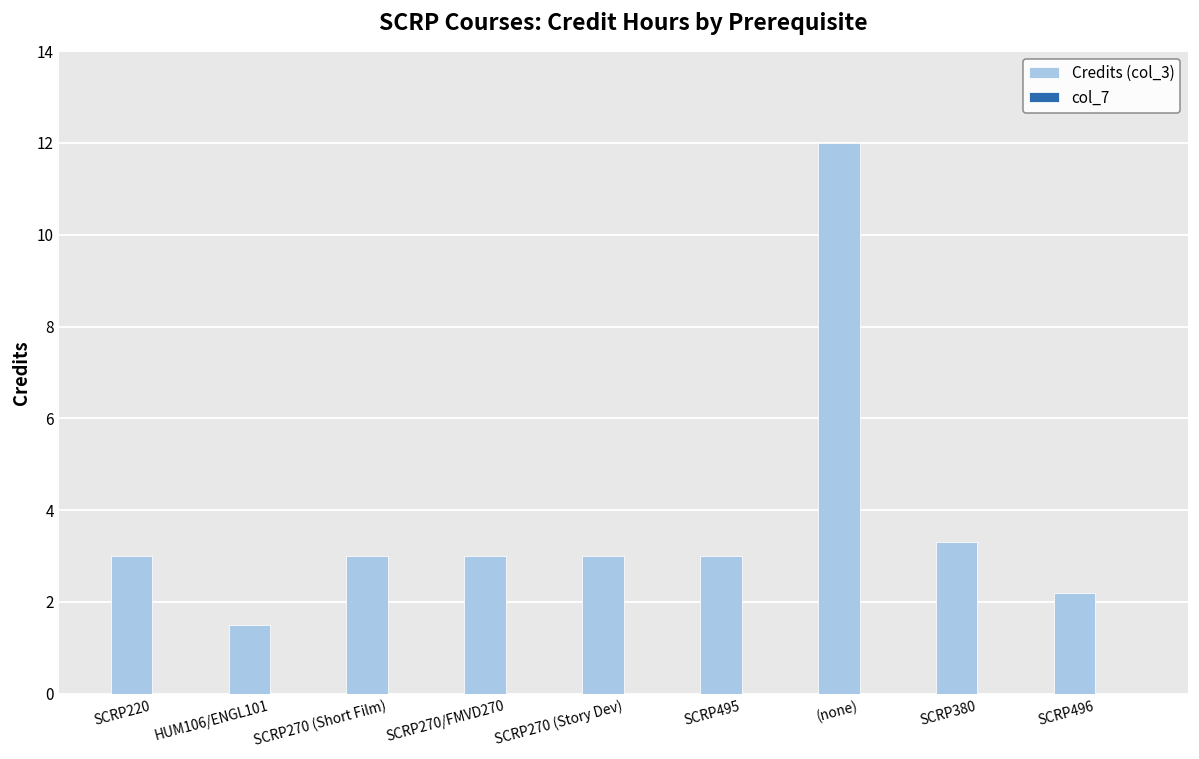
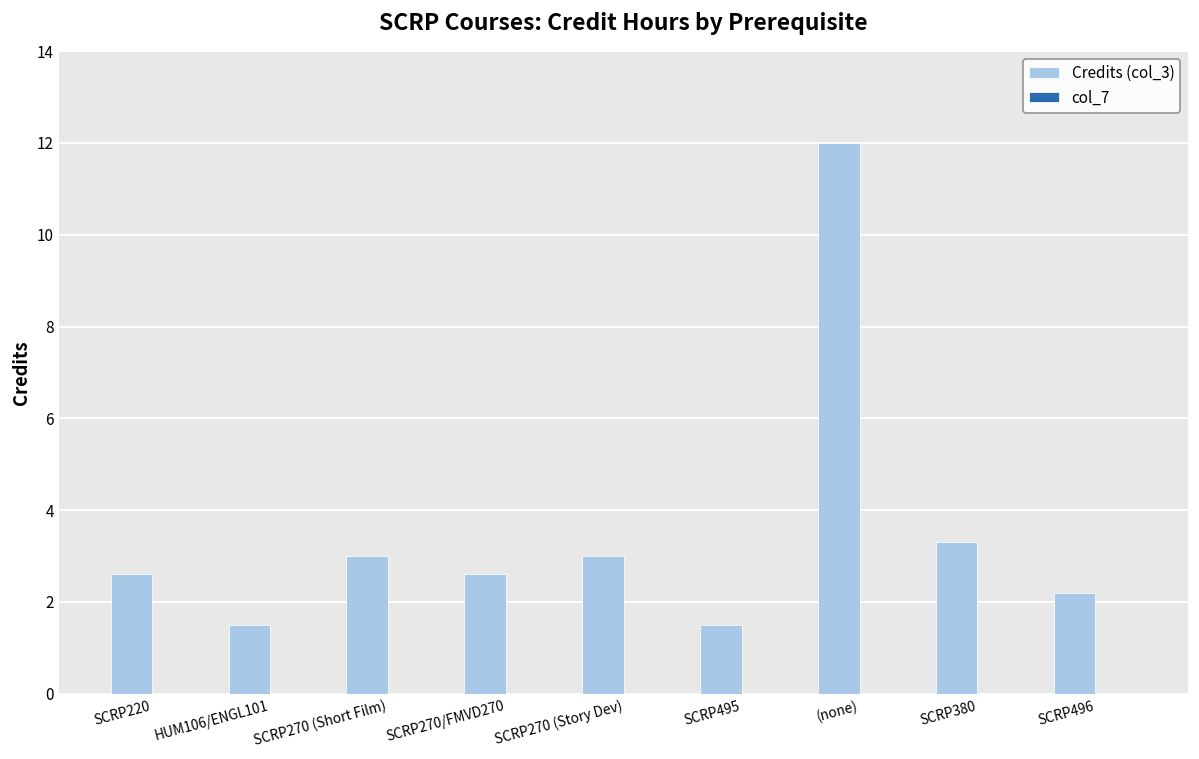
  {
    "Credits (col_3)": {
-     "SCRP220": 3.0,
+     "SCRP220": 2.6,
      "HUM106/ENGL101": 1.5,
      "SCRP270 (Short Film)": 3.0,
-     "SCRP270/FMVD270": 3.0,
+     "SCRP270/FMVD270": 2.6,
      "SCRP270 (Story Dev)": 3.0,
-     "SCRP495": 3.0,
+     "SCRP495": 1.5,
      "(none)": 12.0,
      "SCRP380": 3.3,
      "SCRP496": 2.2
    },
    "col_7": {
      "SCRP220": 0.0,
      "HUM106/ENGL101": 0.0,
      "SCRP270 (Short Film)": 0.0,
      "SCRP270/FMVD270": 0.0,
      "SCRP270 (Story Dev)": 0.0,
      "SCRP495": 0.0,
      "(none)": 0.0,
      "SCRP380": 0.0,
      "SCRP496": 0.0
    }
  }
